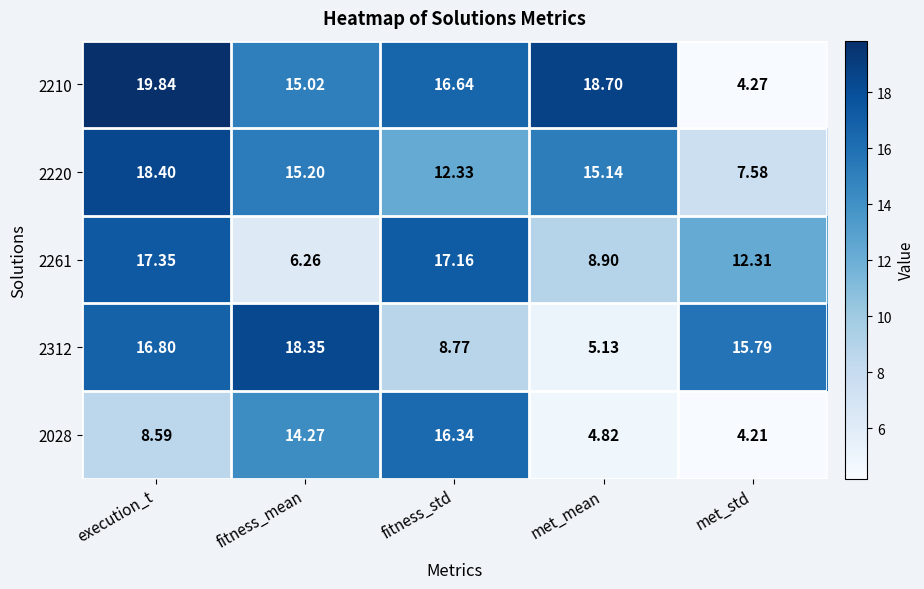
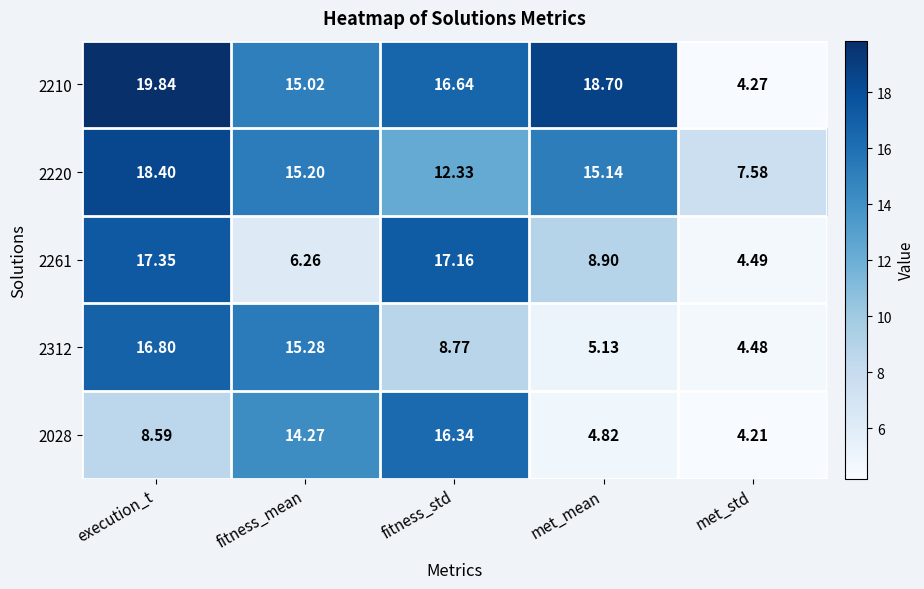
  {
    "2210": {
      "execution_t": 19.84,
      "fitness_mean": 15.02,
      "fitness_std": 16.64,
      "met_mean": 18.70,
      "met_std": 4.27
    },
    "2220": {
      "execution_t": 18.40,
      "fitness_mean": 15.20,
      "fitness_std": 12.33,
      "met_mean": 15.14,
      "met_std": 7.58
    },
    "2261": {
      "execution_t": 17.35,
      "fitness_mean": 6.26,
      "fitness_std": 17.16,
      "met_mean": 8.90,
-     "met_std": 12.31
+     "met_std": 4.49
    },
    "2312": {
      "execution_t": 16.80,
-     "fitness_mean": 18.35,
+     "fitness_mean": 15.28,
      "fitness_std": 8.77,
      "met_mean": 5.13,
-     "met_std": 15.79
+     "met_std": 4.48
    },
    "2028": {
      "execution_t": 8.59,
      "fitness_mean": 14.27,
      "fitness_std": 16.34,
      "met_mean": 4.82,
      "met_std": 4.21
    }
  }
